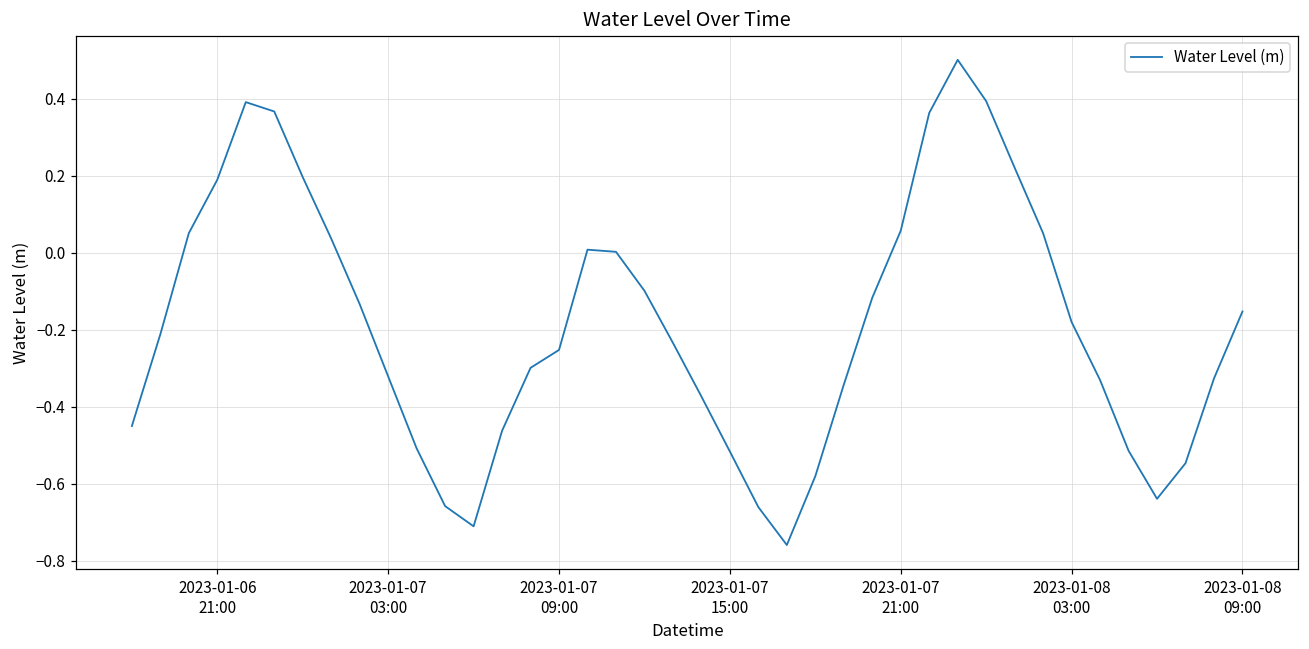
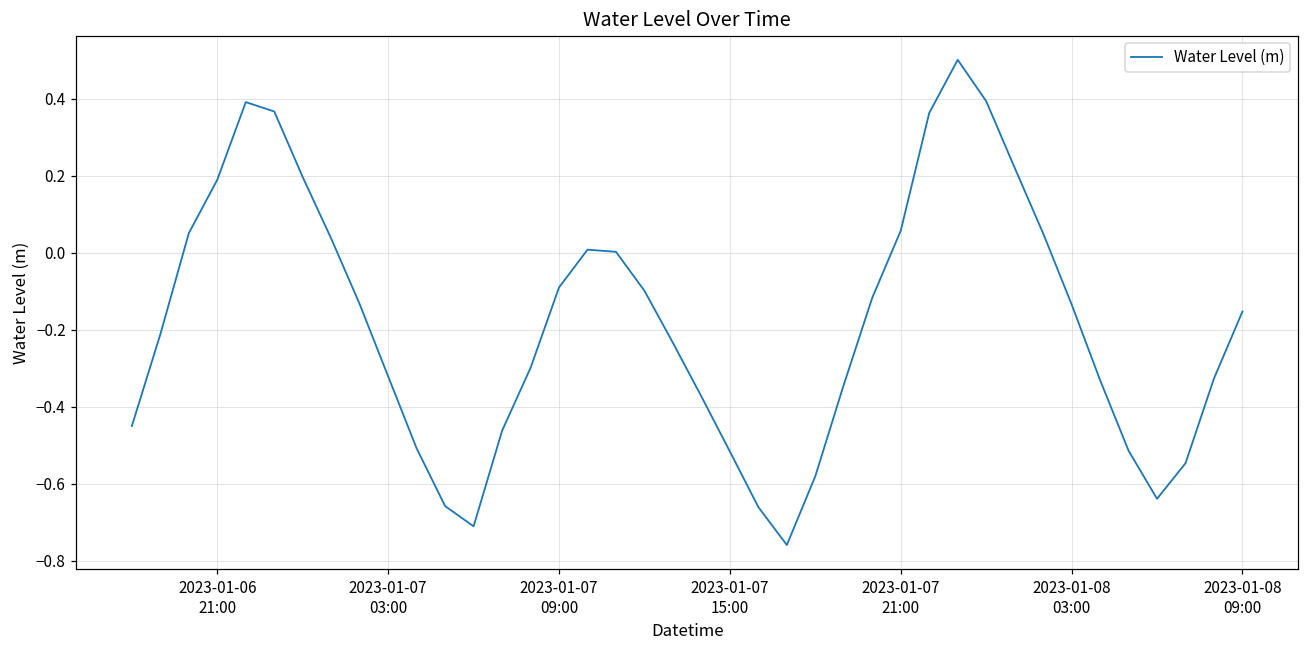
  {
    "2023-01-06 21:00": 0.19,
    "2023-01-07 03:00": -0.32,
-   "2023-01-07 09:00": -0.25,
+   "2023-01-07 09:00": -0.09,
    "2023-01-07 15:00": -0.52,
    "2023-01-07 21:00": 0.06,
-   "2023-01-08 03:00": -0.18,
+   "2023-01-08 03:00": -0.13,
    "2023-01-08 09:00": -0.15
  }
